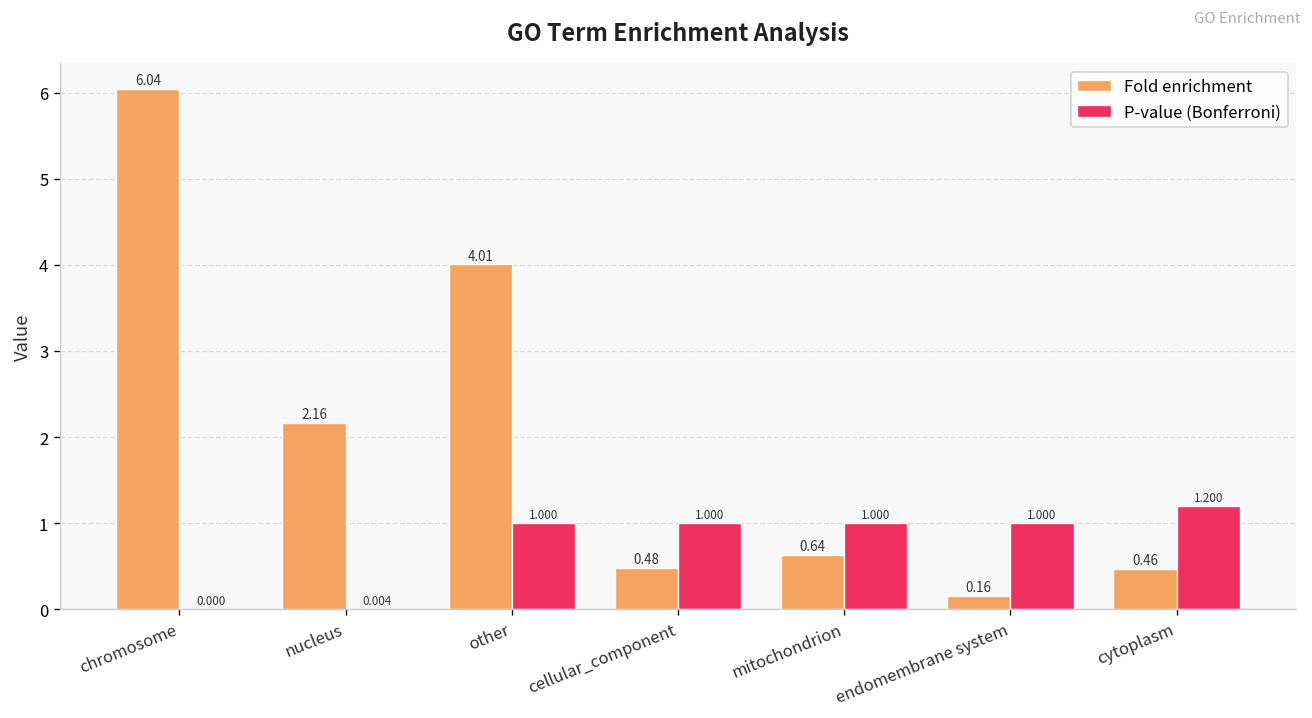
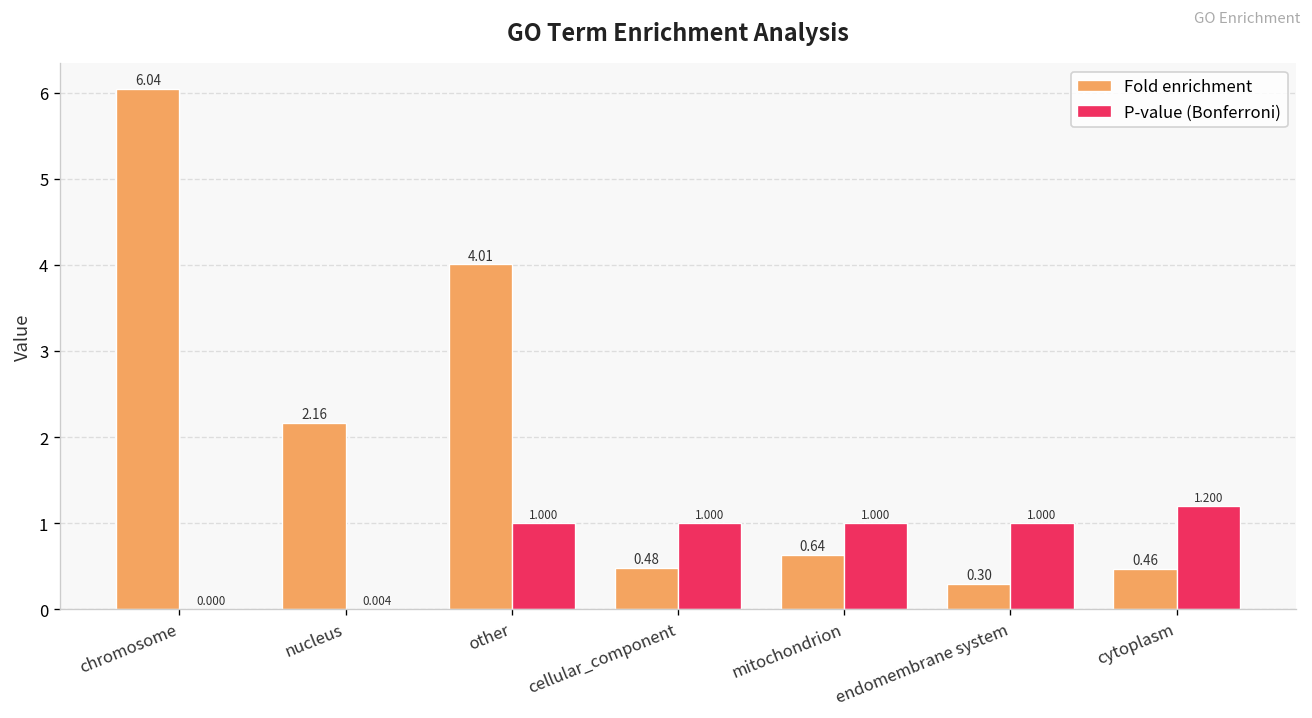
  {
    "Fold enrichment": {
      "chromosome": 6.04,
      "nucleus": 2.16,
      "other": 4.01,
      "cellular_component": 0.48,
      "mitochondrion": 0.64,
-     "endomembrane system": 0.16,
+     "endomembrane system": 0.30,
      "cytoplasm": 0.46
    },
    "P-value (Bonferroni)": {
      "chromosome": 0.000,
      "nucleus": 0.004,
      "other": 1.000,
      "cellular_component": 1.000,
      "mitochondrion": 1.000,
      "endomembrane system": 1.000,
      "cytoplasm": 1.200
    }
  }
